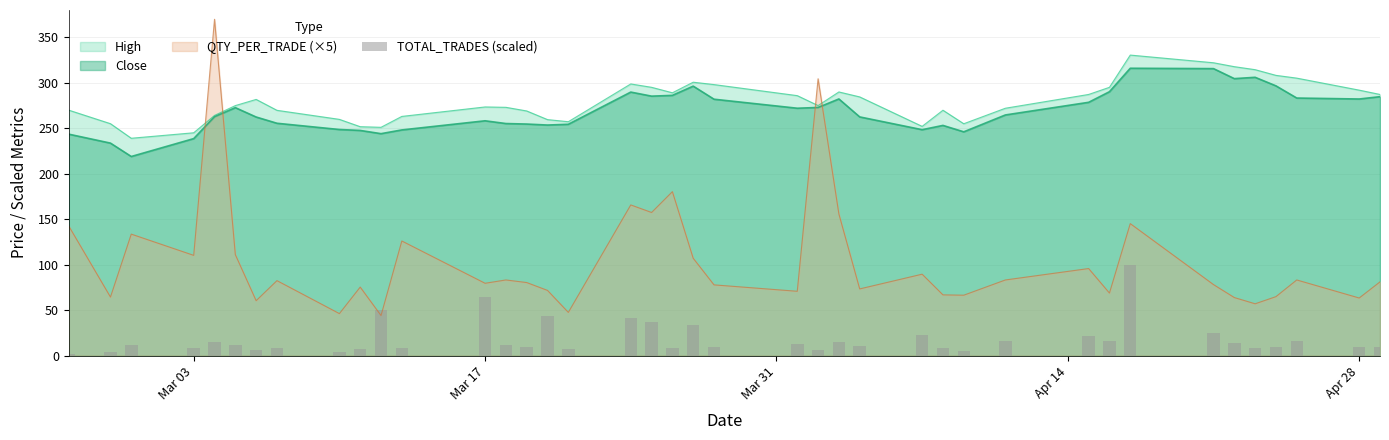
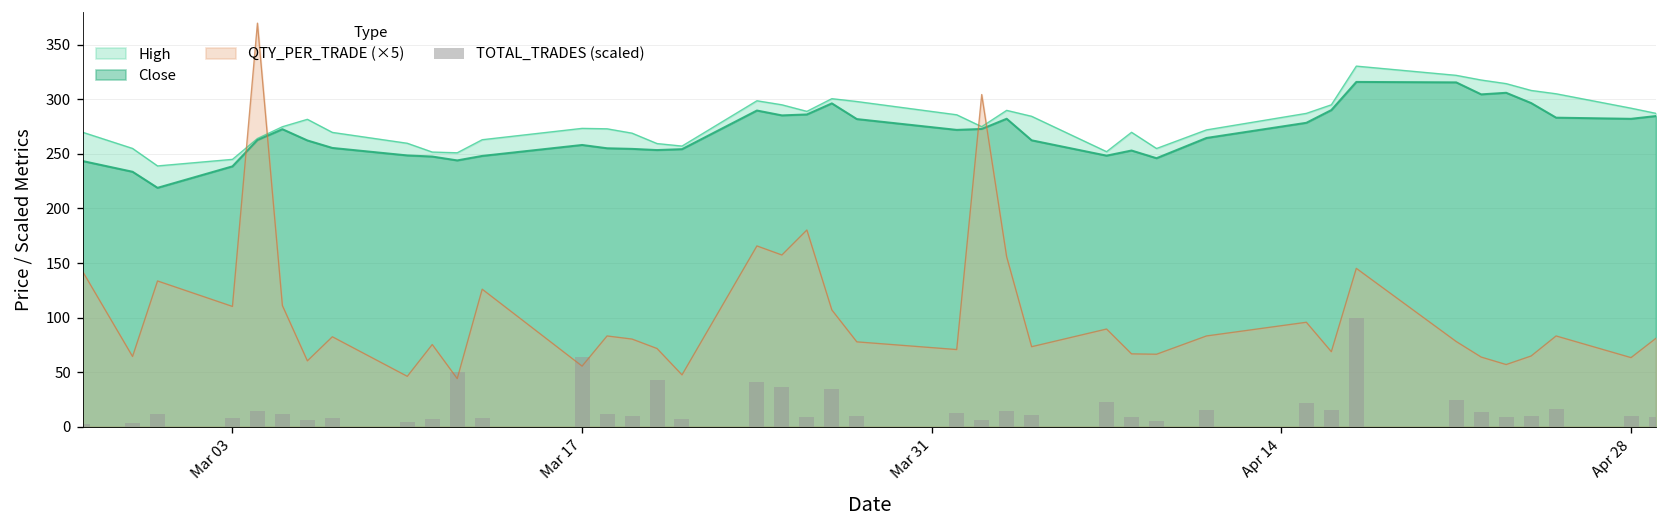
  {
    "TOTAL_TRADES (scaled)": {
      "Mar 03": 10,
      "Mar 17": 60,
      "Apr 28": 10
    },
    "QTY_PER_TRADE (×5)": {
      "Mar 03": 110,
-     "Mar 17": 80,
+     "Mar 17": 60,
      "Apr 28": 60
    }
  }
